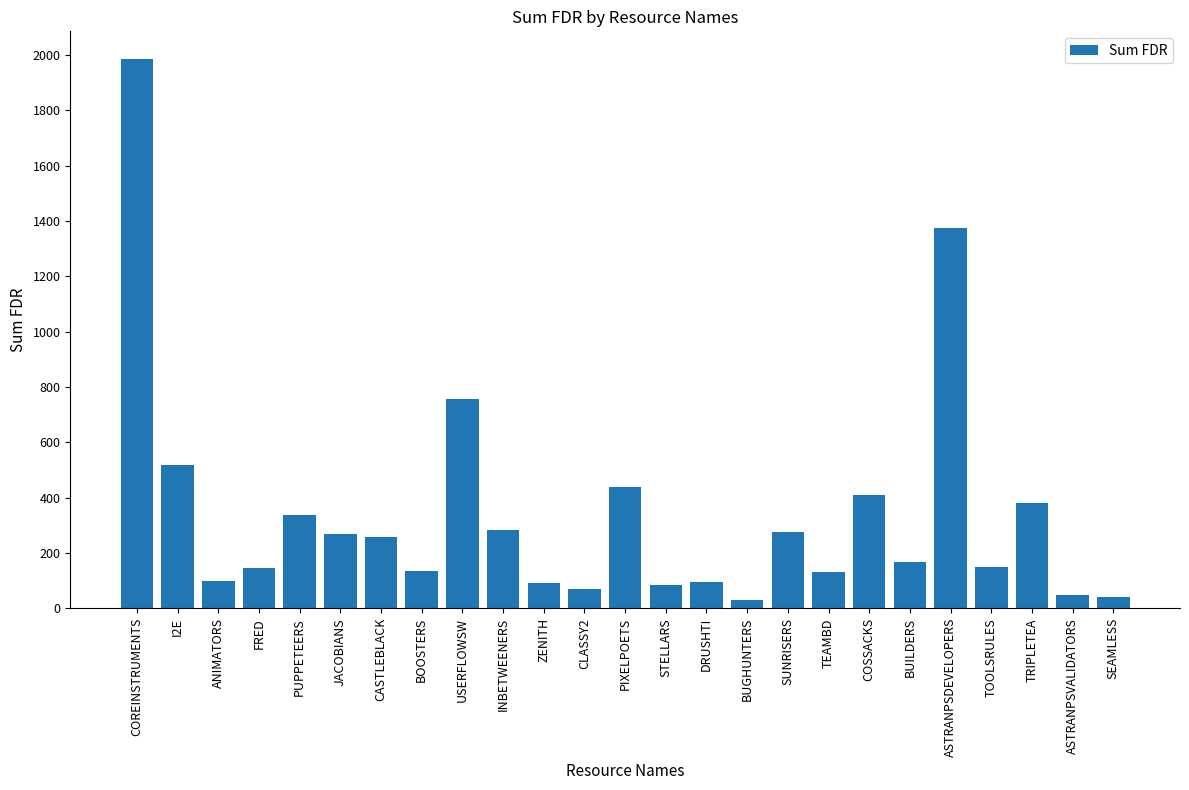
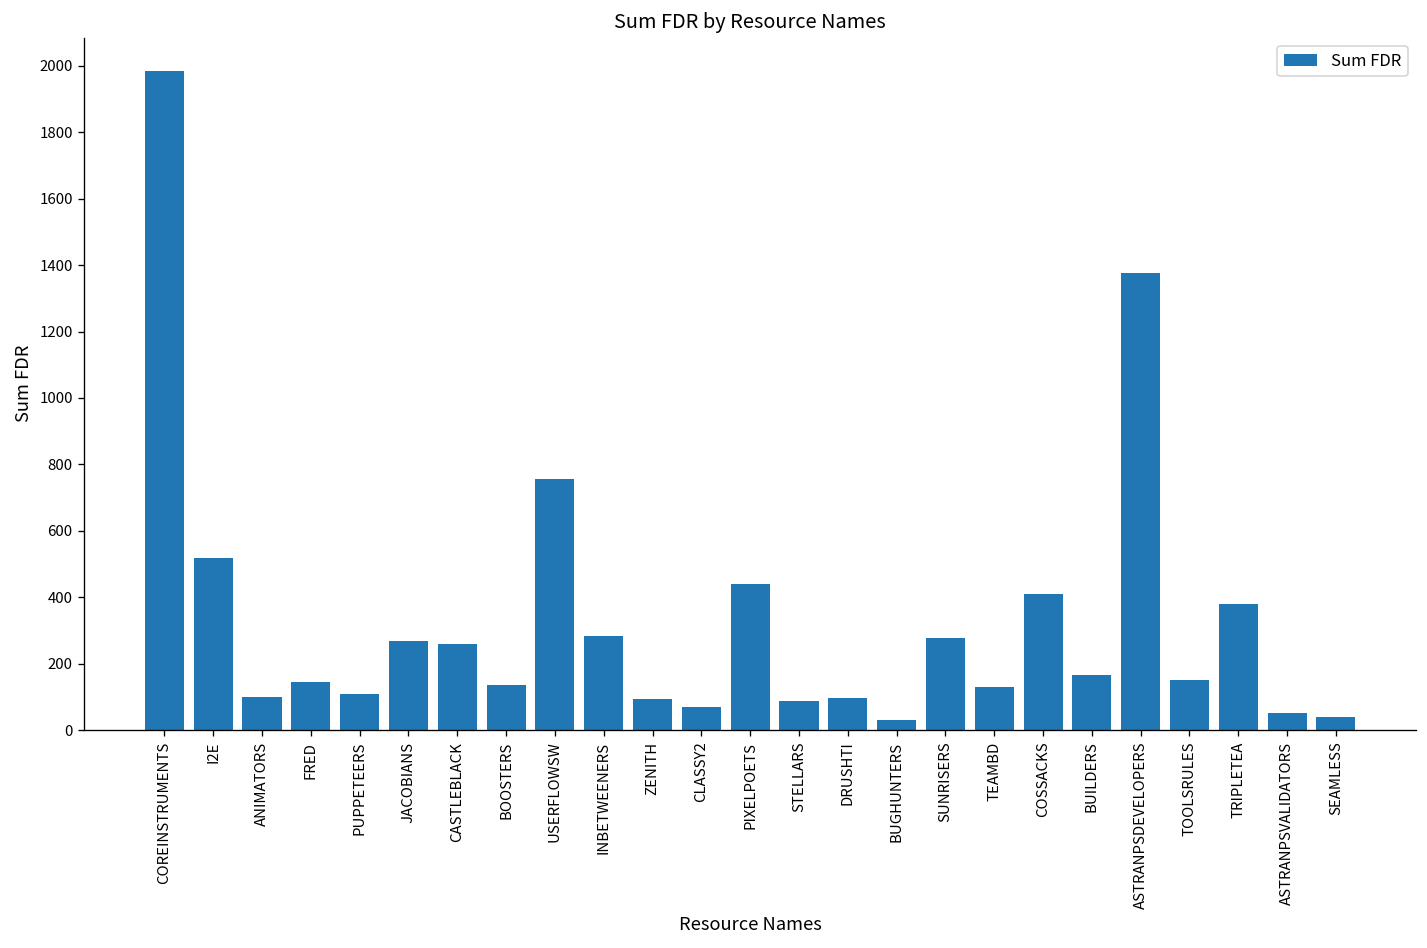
  {
    "COREINSTRUMENTS": 1990,
    "I2E": 520,
    "ANIMATORS": 100,
    "FRED": 150,
-   "PUPPETEERS": 340,
+   "PUPPETEERS": 110,
    "JACOBIANS": 270,
    "CASTLEBLACK": 260,
    "BOOSTERS": 140,
    "USERFLOWSW": 760,
    "INBETWEENERS": 280,
    "ZENITH": 90,
    "CLASSY2": 70,
    "PIXELPOETS": 440,
    "STELLARS": 90,
    "DRUSHTI": 100,
    "BUGHUNTERS": 30,
    "SUNRISERS": 280,
    "TEAMBD": 130,
    "COSSACKS": 410,
    "BUILDERS": 170,
    "ASTRANPSDEVELOPERS": 1380,
    "TOOLSRULES": 150,
    "TRIPLETEA": 380,
    "ASTRANPSVALIDATORS": 50,
    "SEAMLESS": 40
  }
